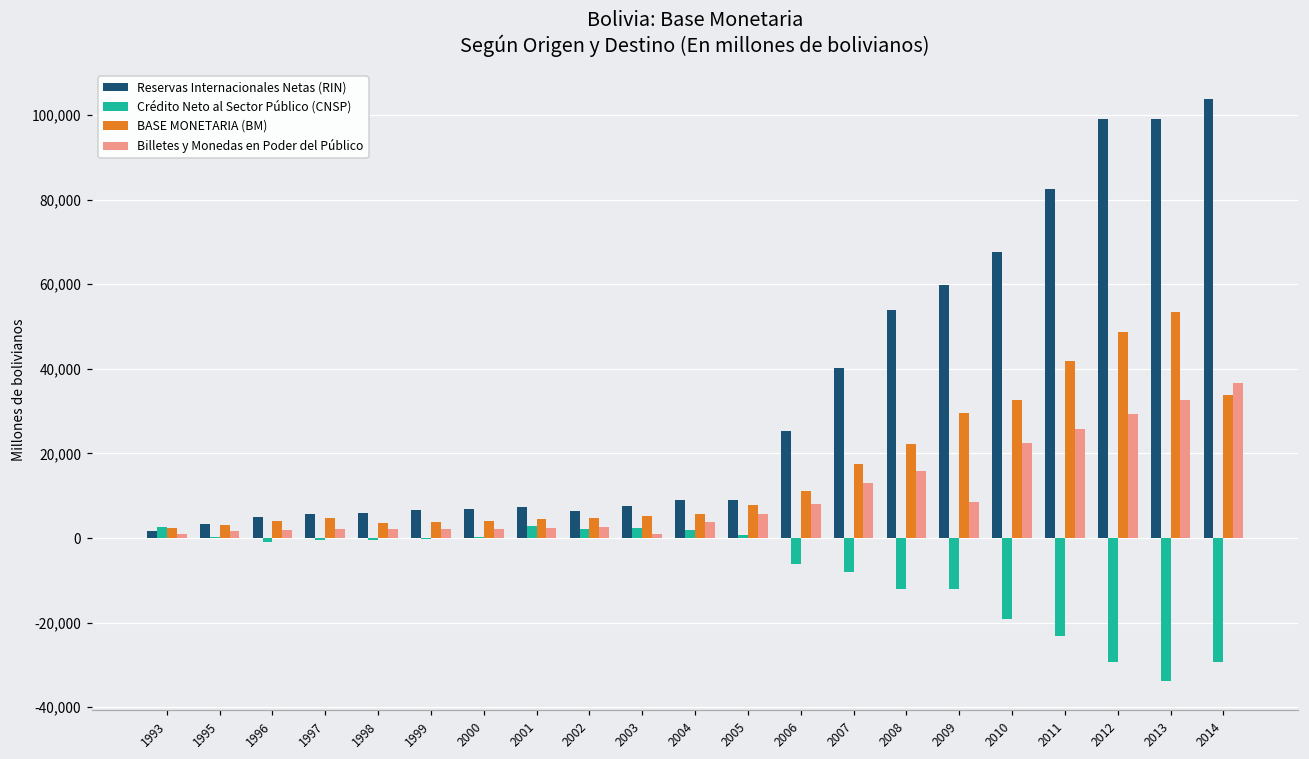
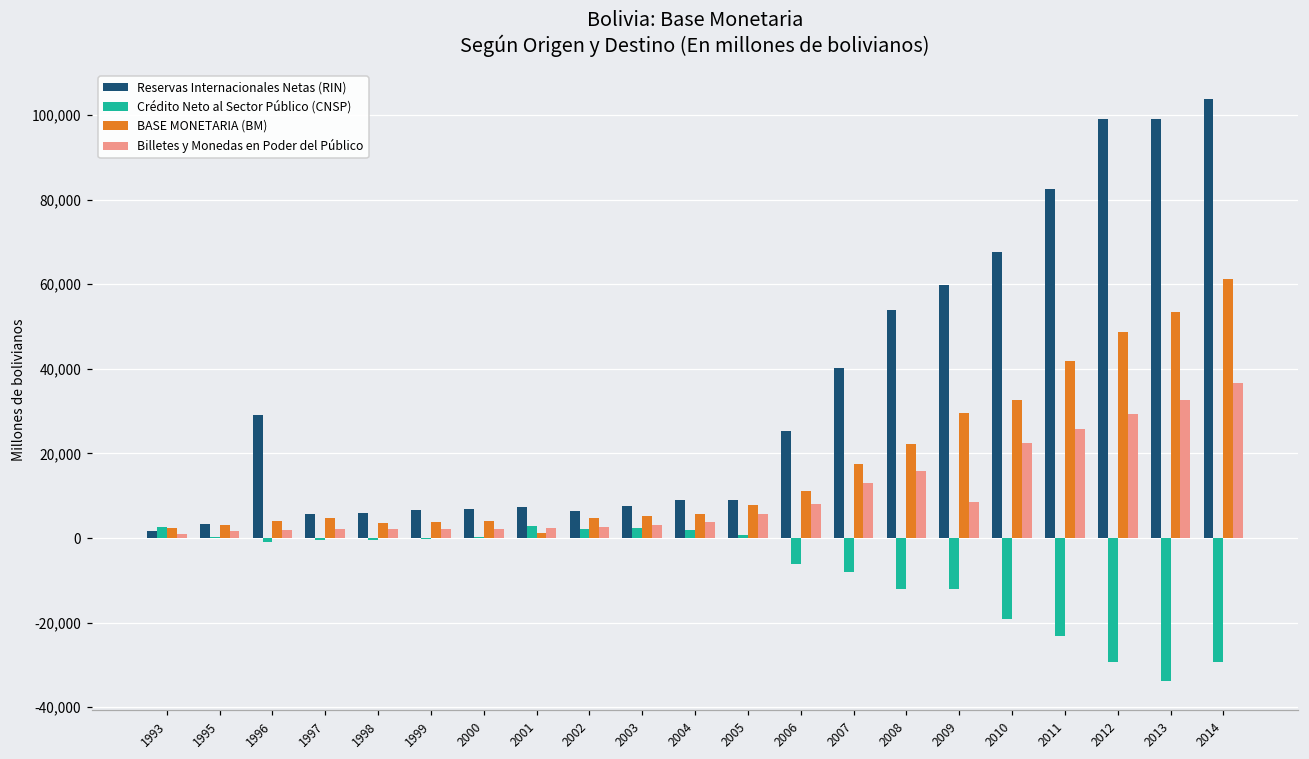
  {
    "Reservas Internacionales Netas (RIN)": {
      "1993": "2,000",
      "1995": "3,000",
-     "1996": "5,000",
+     "1996": "29,000",
      "1997": "6,000",
      "1998": "6,000",
      "1999": "7,000",
      "2000": "7,000",
      "2001": "7,000",
      "2002": "6,000",
      "2003": "8,000",
      "2004": "9,000",
      "2005": "9,000",
      "2006": "25,000",
      "2007": "40,000",
      "2008": "54,000",
      "2009": "60,000",
      "2010": "68,000",
      "2011": "82,000",
      "2012": "99,000",
      "2013": "99,000",
      "2014": "104,000"
    },
    "Crédito Neto al Sector Público (CNSP)": {
      "1993": "3,000",
      "1996": "-1,000",
      "2001": "3,000",
      "2002": "2,000",
      "2003": "2,000",
      "2004": "2,000",
      "2005": "1,000",
      "2006": "-6,000",
      "2007": "-8,000",
      "2008": "-12,000",
      "2009": "-12,000",
      "2010": "-19,000",
      "2011": "-23,000",
      "2012": "-29,000",
      "2013": "-34,000",
      "2014": "-29,000"
    },
    "BASE MONETARIA (BM)": {
      "1993": "2,000",
      "1995": "3,000",
      "1996": "4,000",
      "1997": "5,000",
      "1998": "4,000",
      "1999": "4,000",
      "2000": "4,000",
-     "2001": "4,000",
+     "2001": "1,000",
      "2002": "5,000",
      "2003": "5,000",
      "2004": "6,000",
      "2005": "8,000",
      "2006": "11,000",
      "2007": "17,000",
      "2008": "22,000",
      "2009": "30,000",
      "2010": "33,000",
      "2011": "42,000",
      "2012": "49,000",
      "2013": "53,000",
-     "2014": "34,000"
+     "2014": "61,000"
    },
    "Billetes y Monedas en Poder del Público": {
      "1993": "1,000",
      "1995": "2,000",
      "1996": "2,000",
      "1997": "2,000",
      "1998": "2,000",
      "1999": "2,000",
      "2000": "2,000",
      "2001": "2,000",
      "2002": "3,000",
-     "2003": "1,000",
+     "2003": "3,000",
      "2004": "4,000",
      "2005": "6,000",
      "2006": "8,000",
      "2007": "13,000",
      "2008": "16,000",
      "2009": "9,000",
      "2010": "22,000",
      "2011": "26,000",
      "2012": "29,000",
      "2013": "33,000",
      "2014": "37,000"
    }
  }
